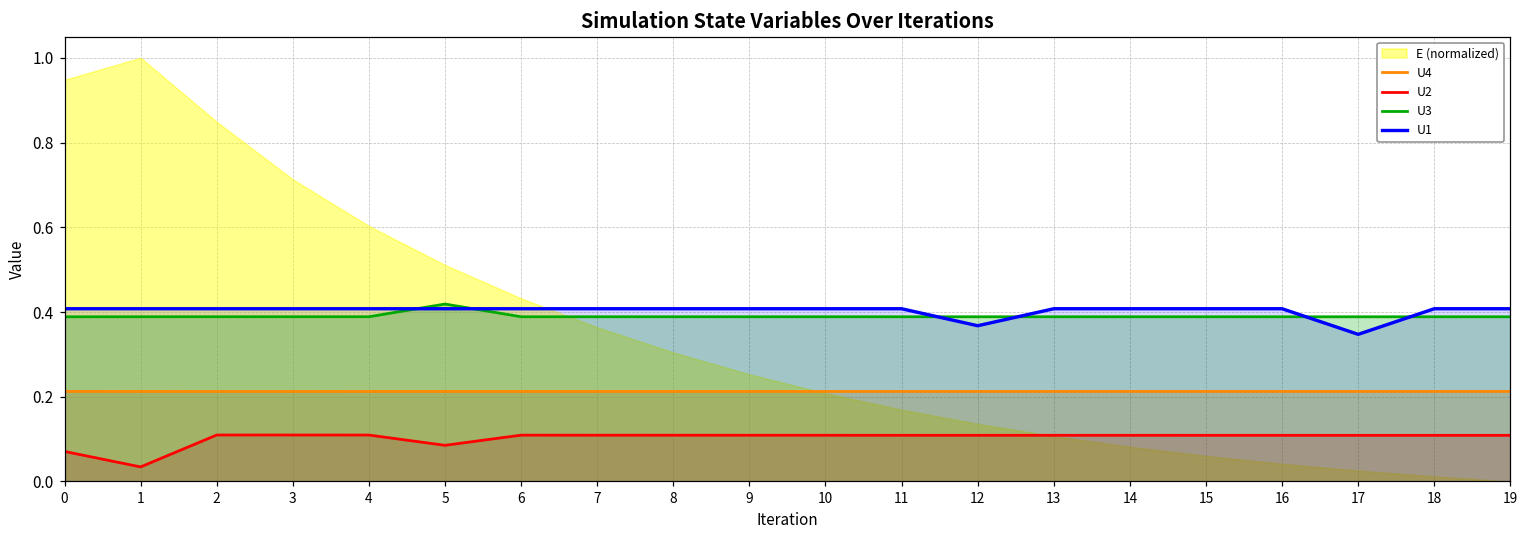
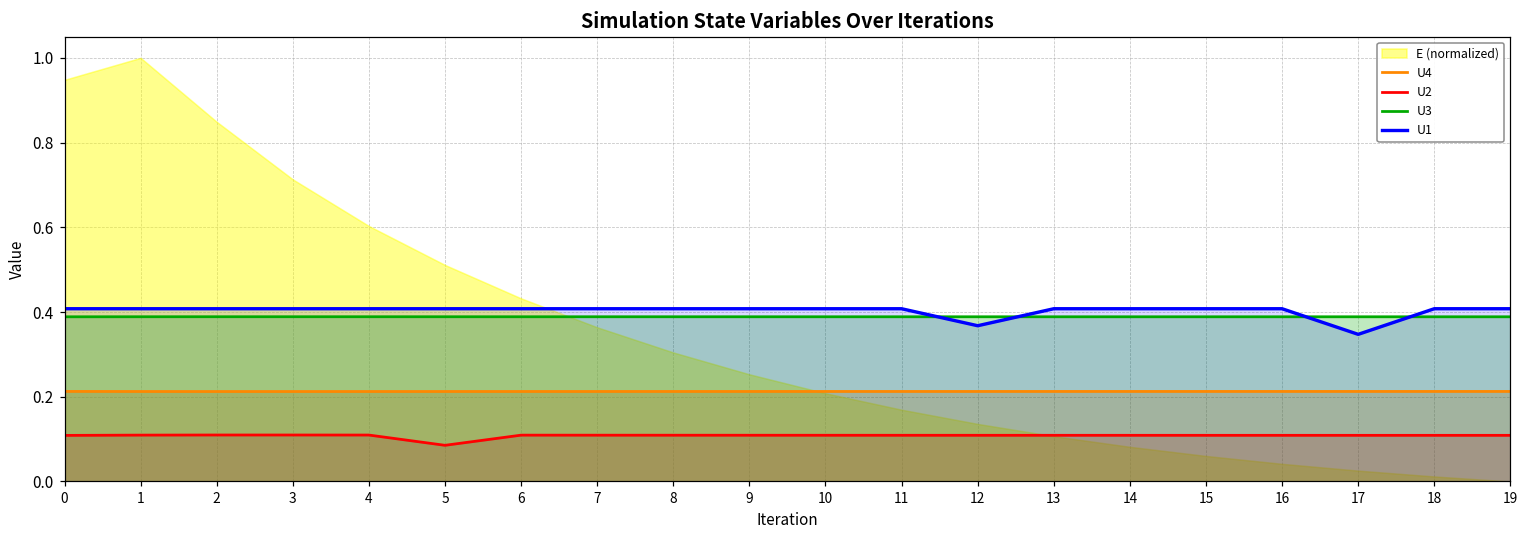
  {
    "U4": {
      "0": 0.21,
      "1": 0.21,
      "2": 0.21,
      "3": 0.21,
      "4": 0.21,
      "5": 0.21,
      "6": 0.21,
      "7": 0.21,
      "8": 0.21,
      "9": 0.21,
      "11": 0.21,
      "12": 0.21,
      "13": 0.21,
      "14": 0.21,
      "15": 0.21,
      "16": 0.21,
      "17": 0.21,
      "18": 0.21,
      "19": 0.21
    },
    "E (normalized)": {
      "0": 0.95,
      "1": 1.00,
      "2": 0.85,
      "3": 0.71,
      "4": 0.60,
      "5": 0.51,
      "6": 0.43,
      "7": 0.36,
      "8": 0.30,
      "9": 0.25,
      "11": 0.17,
      "12": 0.14,
      "14": 0.08,
      "15": 0.06,
      "16": 0.04,
      "17": 0.03,
      "18": 0.01,
      "19": 0.00
    },
    "U2": {
-     "0": 0.07,
-     "1": 0.03,
+     "0": 0.11,
+     "1": 0.11,
      "2": 0.11,
      "3": 0.11,
      "4": 0.11,
      "5": 0.09,
      "6": 0.11,
      "7": 0.11,
      "8": 0.11,
      "9": 0.11,
      "10": 0.11,
      "11": 0.11,
      "12": 0.11,
      "14": 0.11,
      "15": 0.11,
      "16": 0.11,
      "17": 0.11,
      "18": 0.11,
      "19": 0.11
    },
    "U3": {
      "0": 0.39,
      "1": 0.39,
      "2": 0.39,
      "3": 0.39,
      "4": 0.39,
-     "5": 0.42,
+     "5": 0.39,
      "6": 0.39,
      "7": 0.39,
      "8": 0.39,
      "9": 0.39,
      "10": 0.39,
      "11": 0.39,
      "12": 0.39,
      "13": 0.39,
      "14": 0.39,
      "15": 0.39,
      "16": 0.39,
      "17": 0.39,
      "18": 0.39,
      "19": 0.39
    },
    "U1": {
      "0": 0.41,
      "1": 0.41,
      "2": 0.41,
      "3": 0.41,
      "4": 0.41,
      "5": 0.41,
      "6": 0.41,
      "7": 0.41,
      "8": 0.41,
      "9": 0.41,
      "10": 0.41,
      "11": 0.41,
      "12": 0.37,
      "13": 0.41,
      "14": 0.41,
      "15": 0.41,
      "16": 0.41,
      "17": 0.35,
      "18": 0.41,
      "19": 0.41
    }
  }
